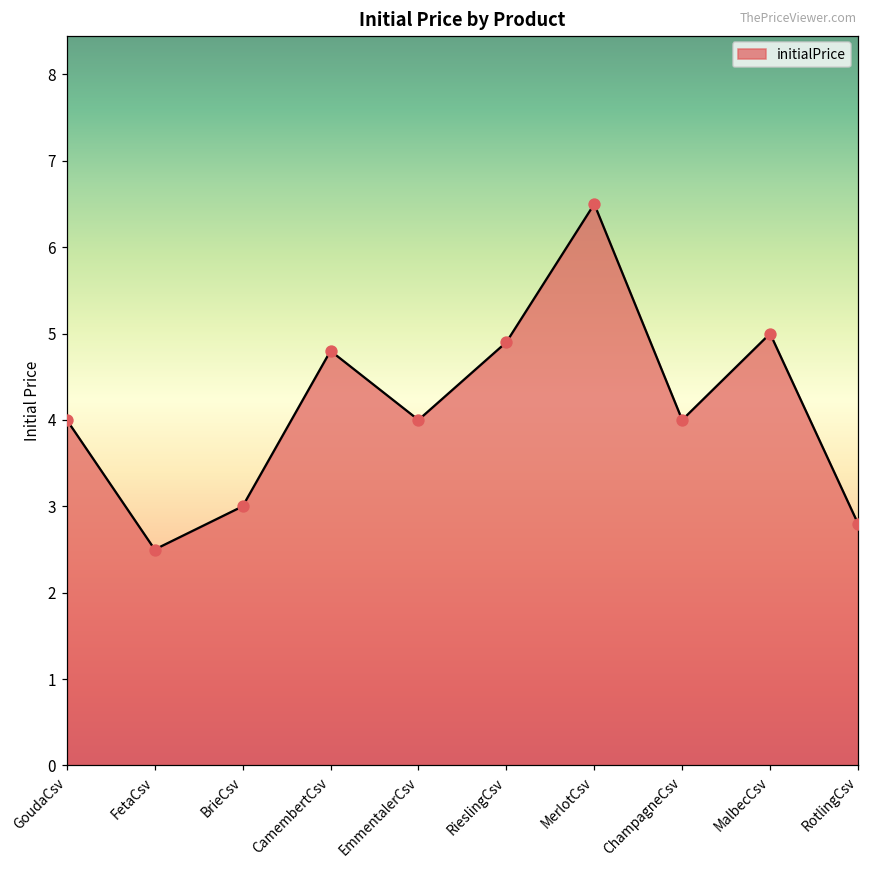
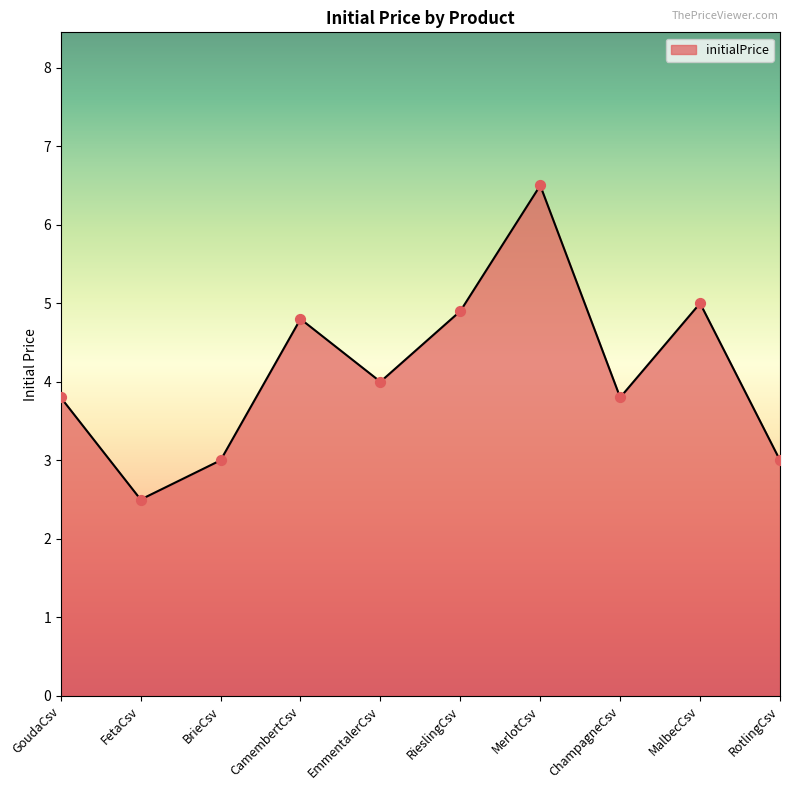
  {
-   "GoudaCsv": 4.0,
+   "GoudaCsv": 3.8,
    "FetaCsv": 2.5,
    "BrieCsv": 3.0,
    "CamembertCsv": 4.8,
    "EmmentalerCsv": 4.0,
    "RieslingCsv": 4.9,
    "MerlotCsv": 6.5,
-   "ChampagneCsv": 4.0,
+   "ChampagneCsv": 3.8,
    "MalbecCsv": 5.0,
-   "RotlingCsv": 2.8
+   "RotlingCsv": 3.0
  }
